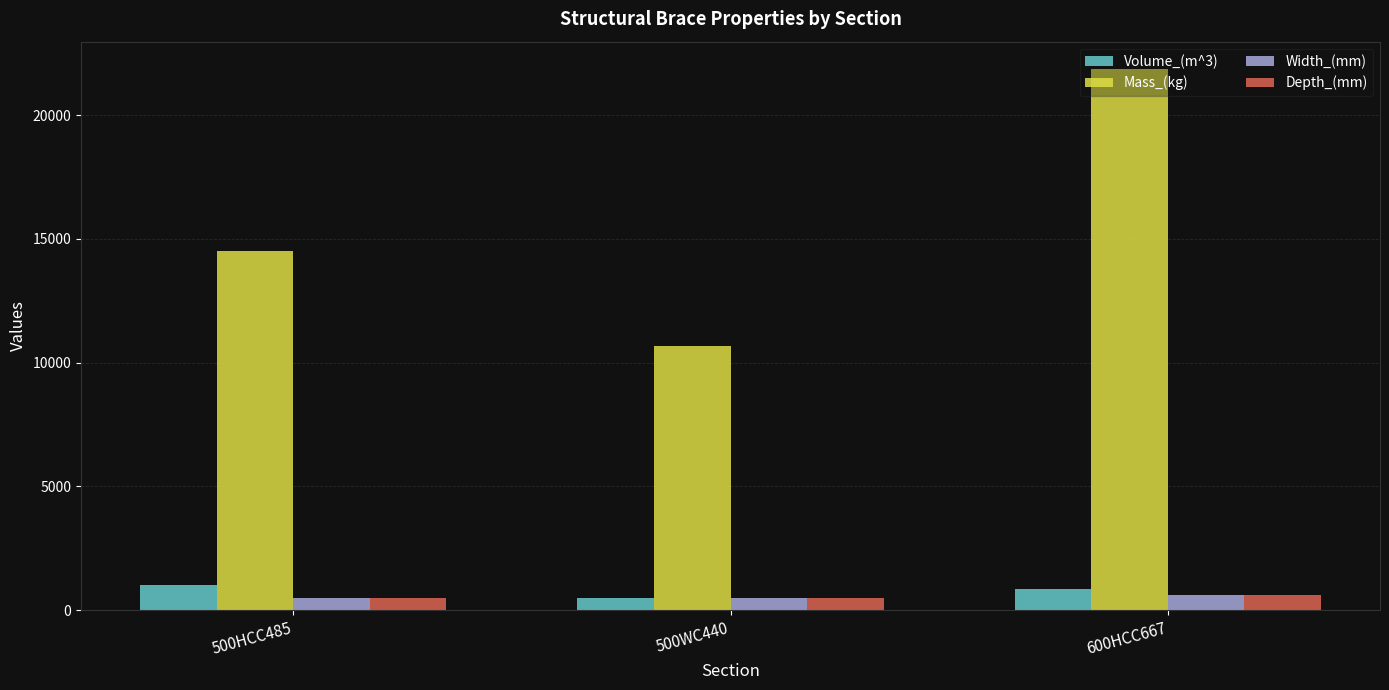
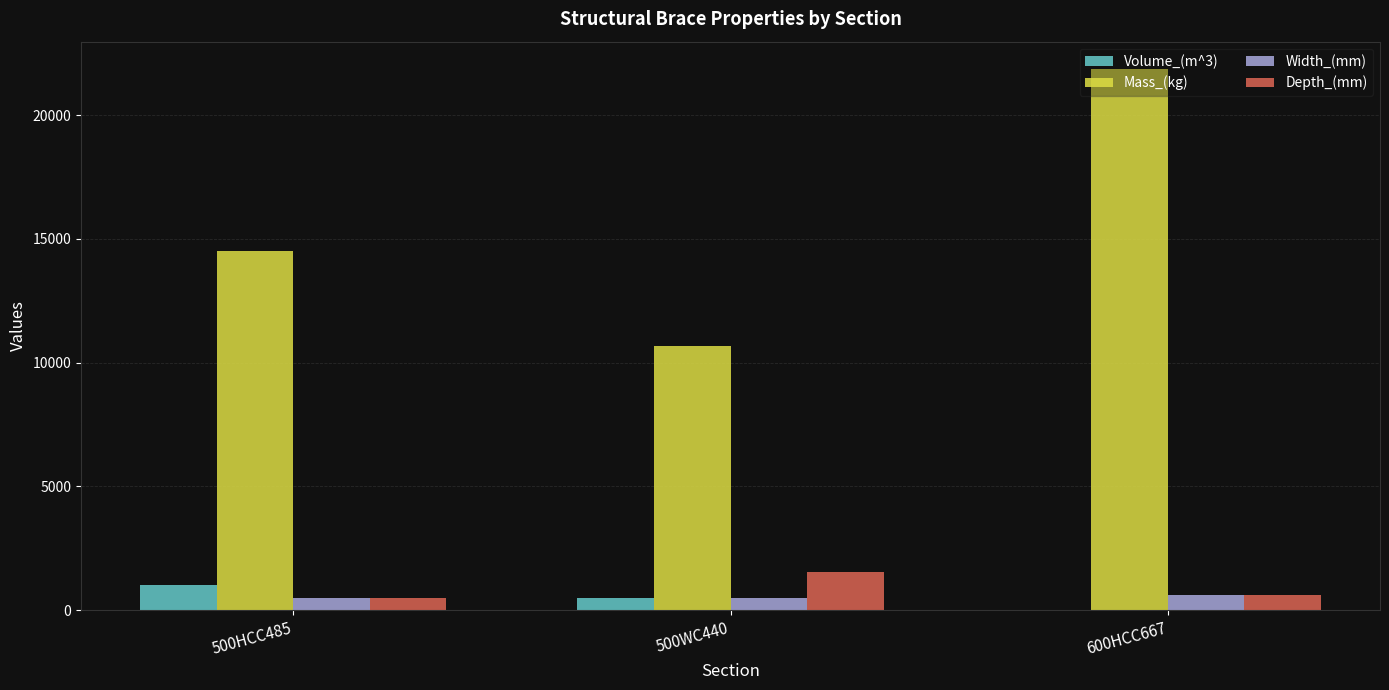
  {
    "Volume_(m^3)": {
      "500HCC485": 1000,
      "500WC440": 500,
-     "600HCC667": 800
+     "600HCC667": 0
    },
    "Mass_(kg)": {
      "500HCC485": 14500,
      "500WC440": 10700
    },
    "Width_(mm)": {
      "500HCC485": 500,
      "500WC440": 500,
      "600HCC667": 600
    },
    "Depth_(mm)": {
      "500HCC485": 500,
-     "500WC440": 500,
+     "500WC440": 1500,
      "600HCC667": 600
    }
  }
